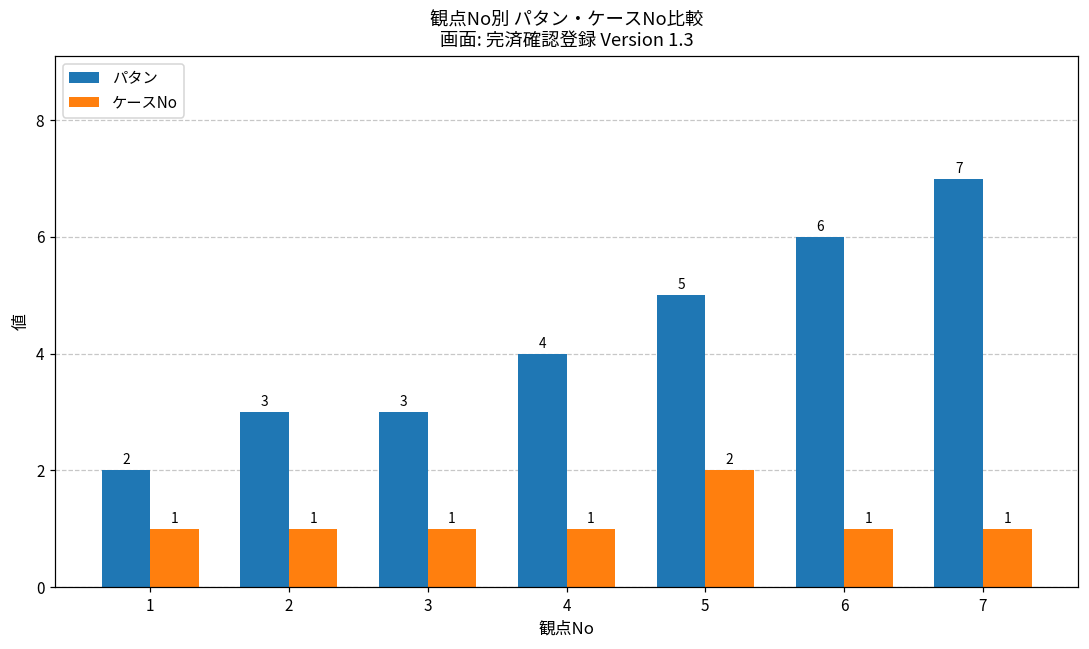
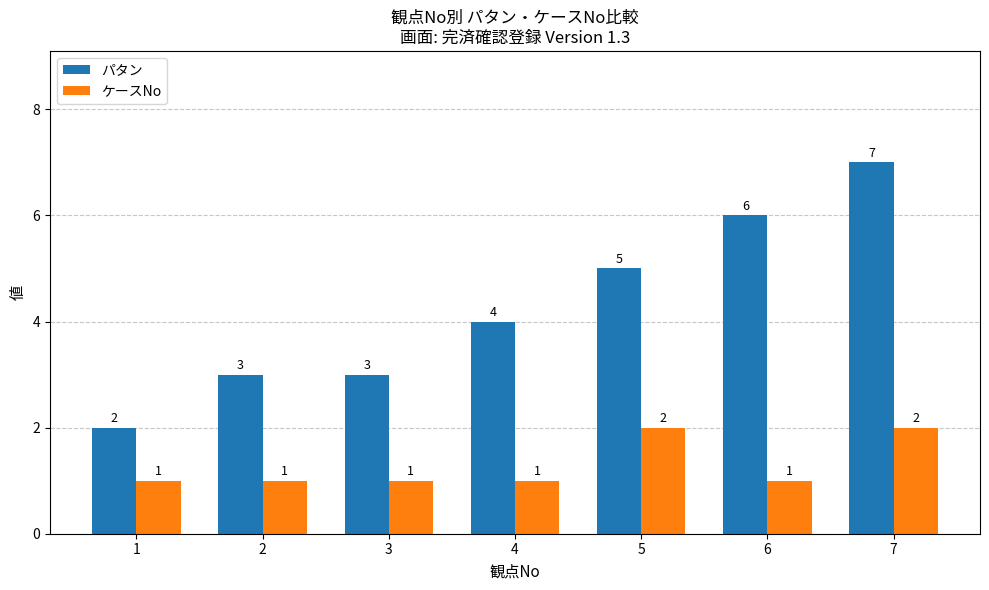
  {
    "パタン": {
      "1": 2,
      "2": 3,
      "3": 3,
      "4": 4,
      "5": 5,
      "6": 6,
      "7": 7
    },
    "ケースNo": {
      "1": 1,
      "2": 1,
      "3": 1,
      "4": 1,
      "5": 2,
      "6": 1,
-     "7": 1
+     "7": 2
    }
  }
